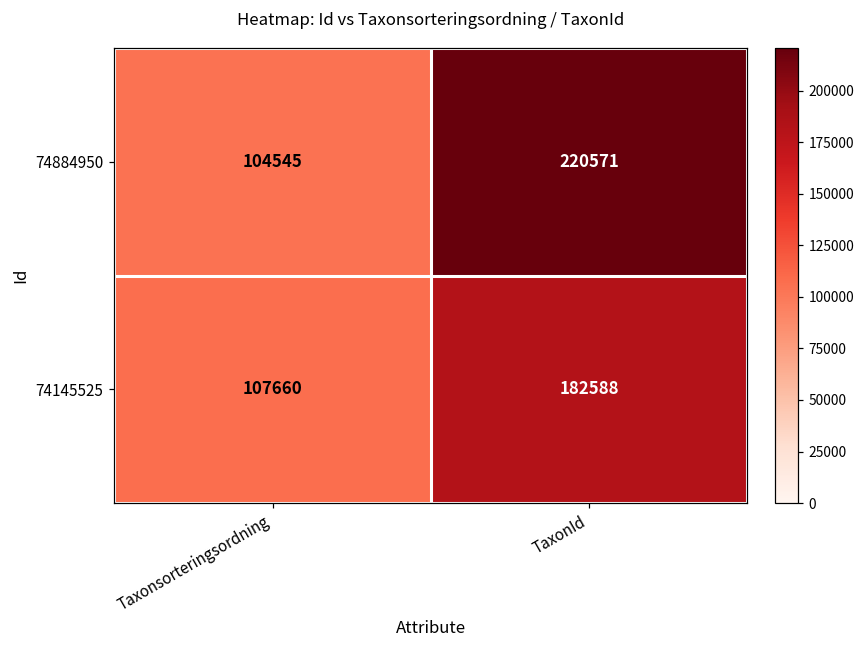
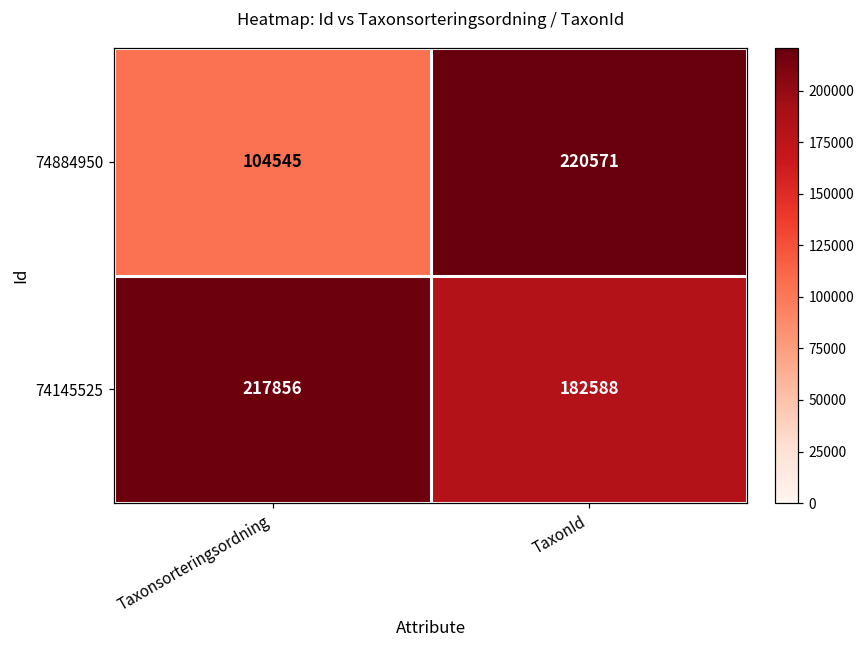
  {
    "74884950": {
      "Taxonsorteringsordning": 104545,
      "TaxonId": 220571
    },
    "74145525": {
-     "Taxonsorteringsordning": 107660,
+     "Taxonsorteringsordning": 217856,
      "TaxonId": 182588
    }
  }
